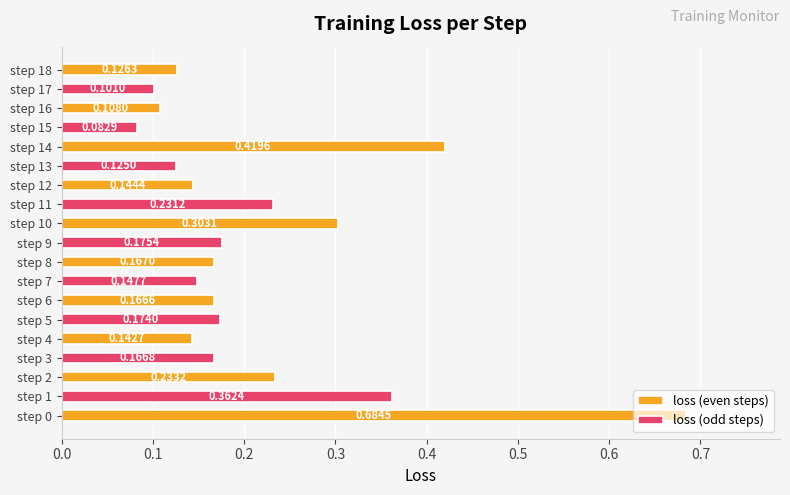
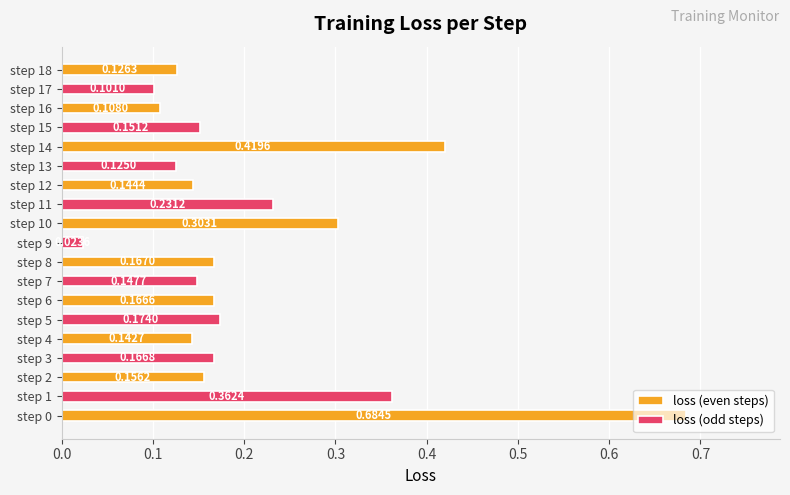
  {
    "loss (even steps)": {
      "step 16": 0.11,
      "step 12": 0.14,
-     "step 2": 0.23
+     "step 2": 0.16
    },
    "loss (odd steps)": {
-     "step 15": 0.0829,
+     "step 15": 0.1512,
      "step 11": 0.2312,
-     "step 9": 0.18,
+     "step 9": 0.02,
      "step 5": 0.1740,
      "step 1": 0.3624
    }
  }
